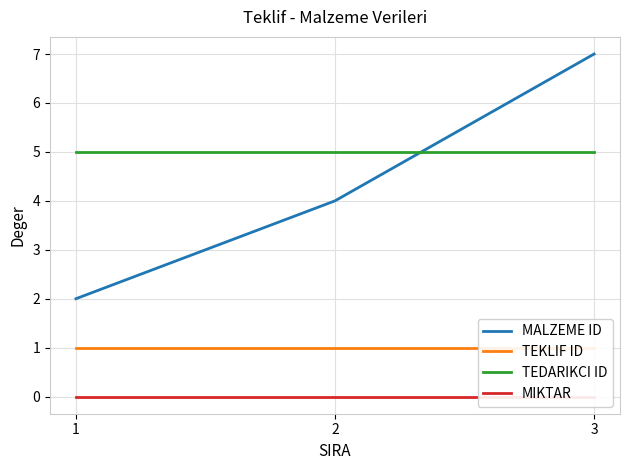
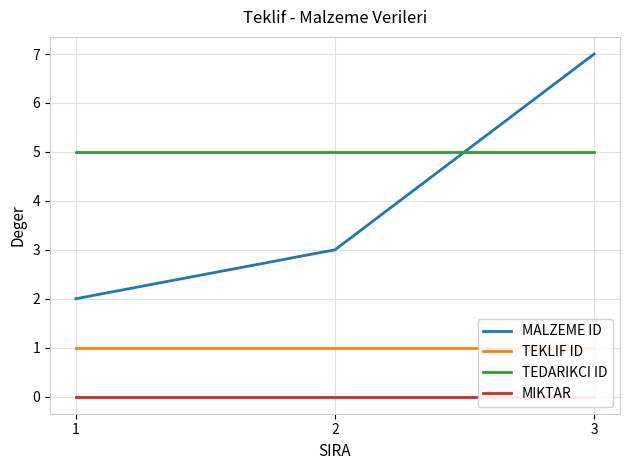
  {
    "MALZEME ID": {
      "1": 2,
-     "2": 4,
+     "2": 3,
      "3": 7
    },
    "TEKLIF ID": {
      "1": 1,
      "2": 1
    },
    "TEDARIKCI ID": {
      "1": 5,
      "2": 5,
      "3": 5
    },
    "MIKTAR": {
      "1": 0,
      "2": 0
    }
  }
